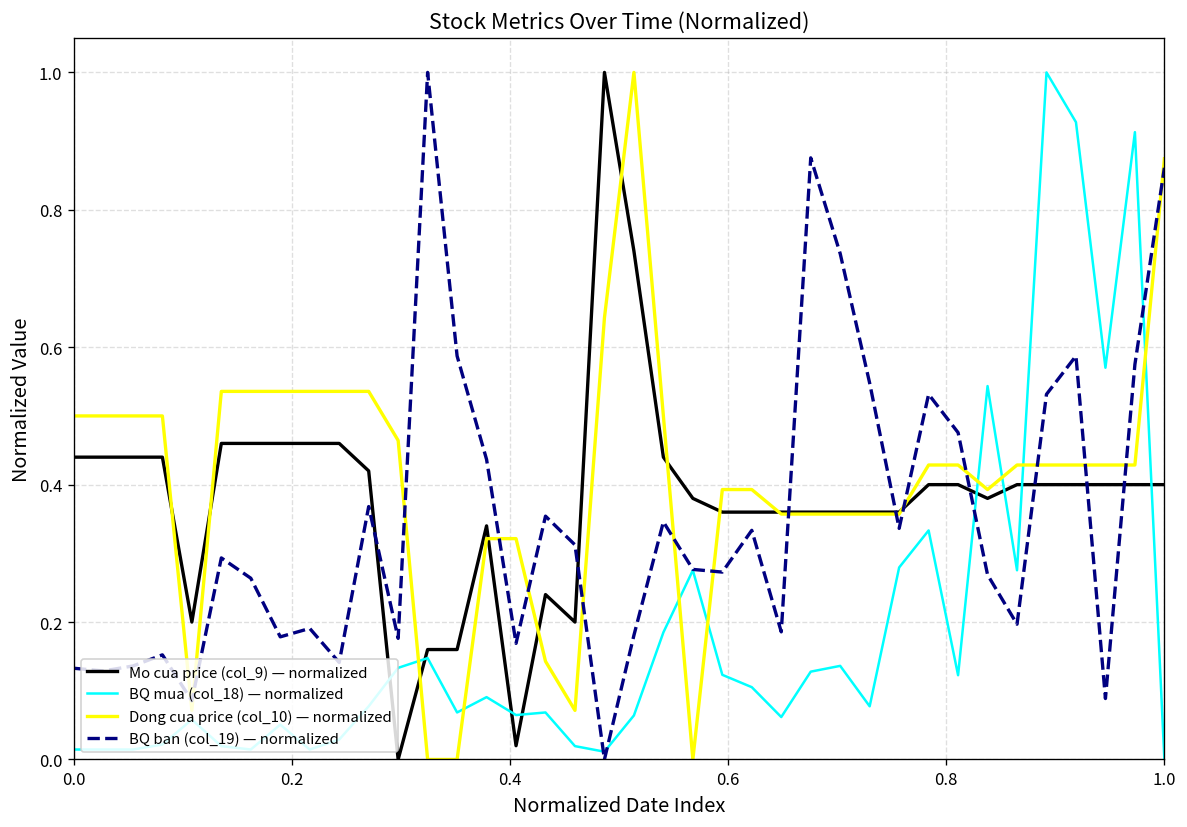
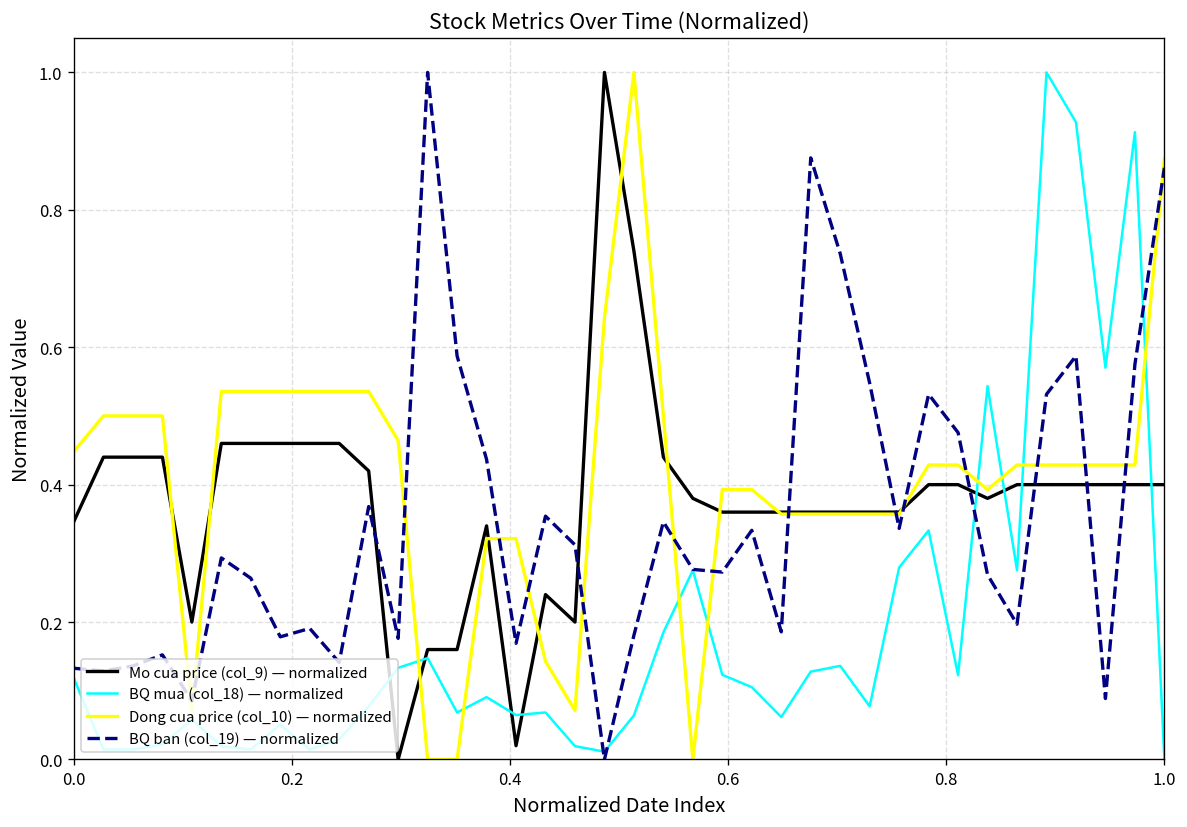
  {
    "Mo cua price (col_9) — normalized": {
-     "0.0": 0.44,
+     "0.0": 0.35,
      "1.0": 0.40
    },
    "BQ mua (col_18) — normalized": {
-     "0.0": 0.01,
+     "0.0": 0.12,
      "1.0": 0.00
    },
    "Dong cua price (col_10) — normalized": {
-     "0.0": 0.50,
+     "0.0": 0.45,
      "1.0": 0.87
    },
    "BQ ban (col_19) — normalized": {
      "0.0": 0.13,
      "1.0": 0.86
    }
  }
